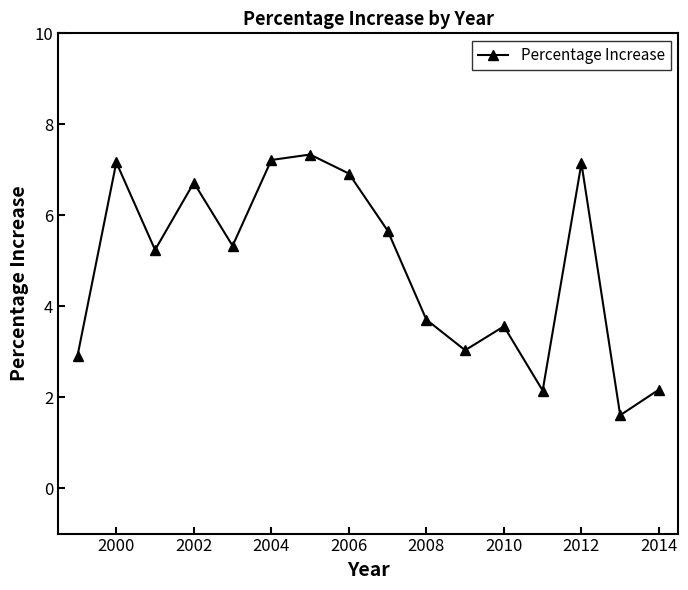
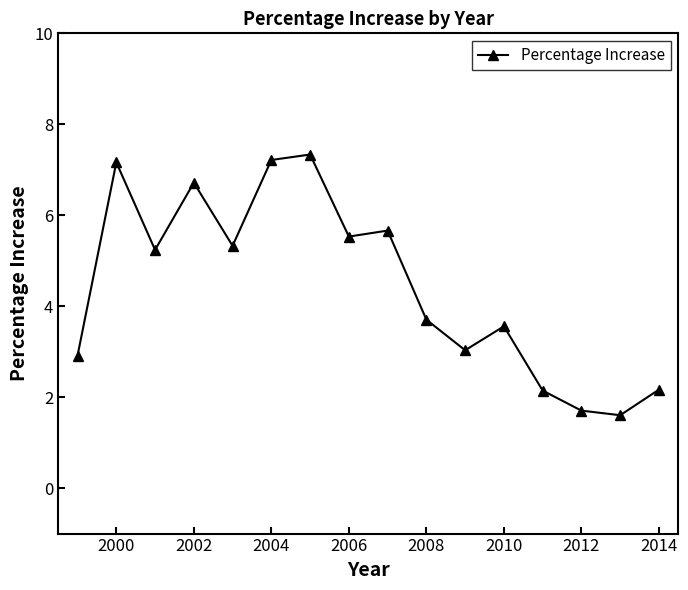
  {
    "2000": 7.2,
    "2002": 6.7,
    "2004": 7.2,
-   "2006": 6.9,
+   "2006": 5.5,
    "2008": 3.7,
    "2010": 3.6,
-   "2012": 7.1,
+   "2012": 1.7,
    "2014": 2.2
  }
